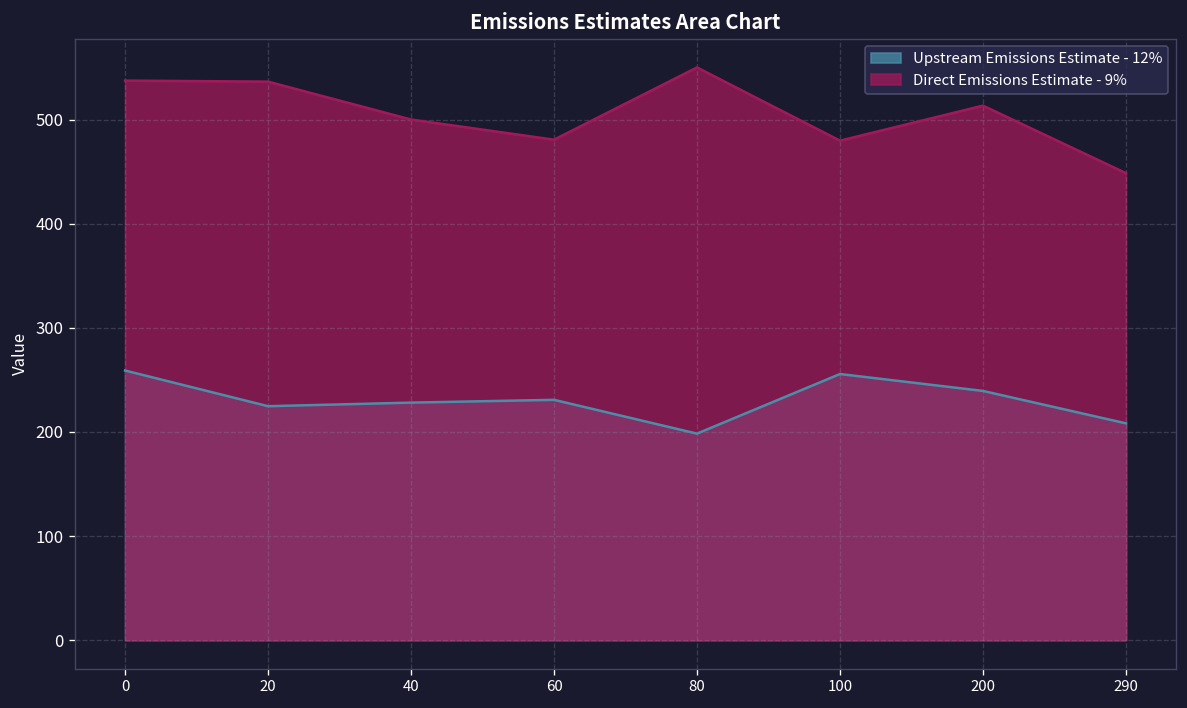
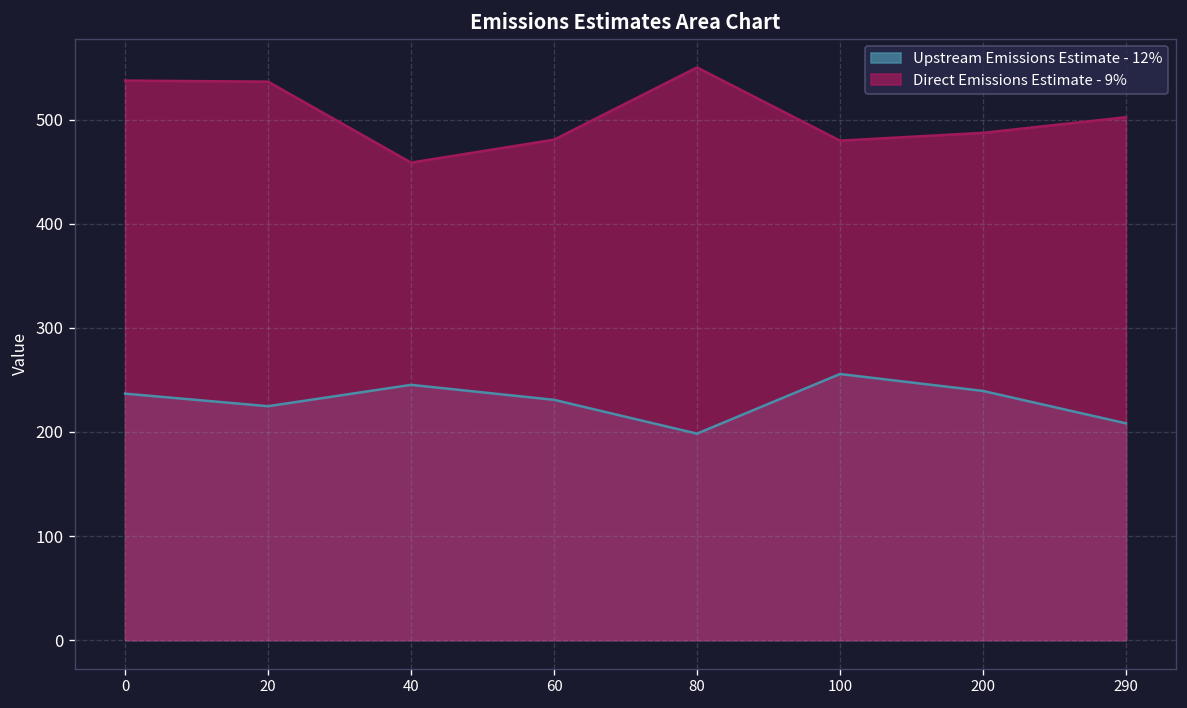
  {
    "Upstream Emissions Estimate - 12%": {
-     "0": 260,
+     "0": 240,
      "20": 220,
-     "40": 230,
+     "40": 250,
      "60": 230,
      "80": 200,
      "100": 260,
      "200": 240,
      "290": 210
    },
    "Direct Emissions Estimate - 9%": {
      "0": 540,
      "20": 540,
-     "40": 500,
+     "40": 460,
      "60": 480,
      "80": 550,
      "100": 480,
-     "200": 510,
-     "290": 450
+     "200": 490,
+     "290": 500
    }
  }
